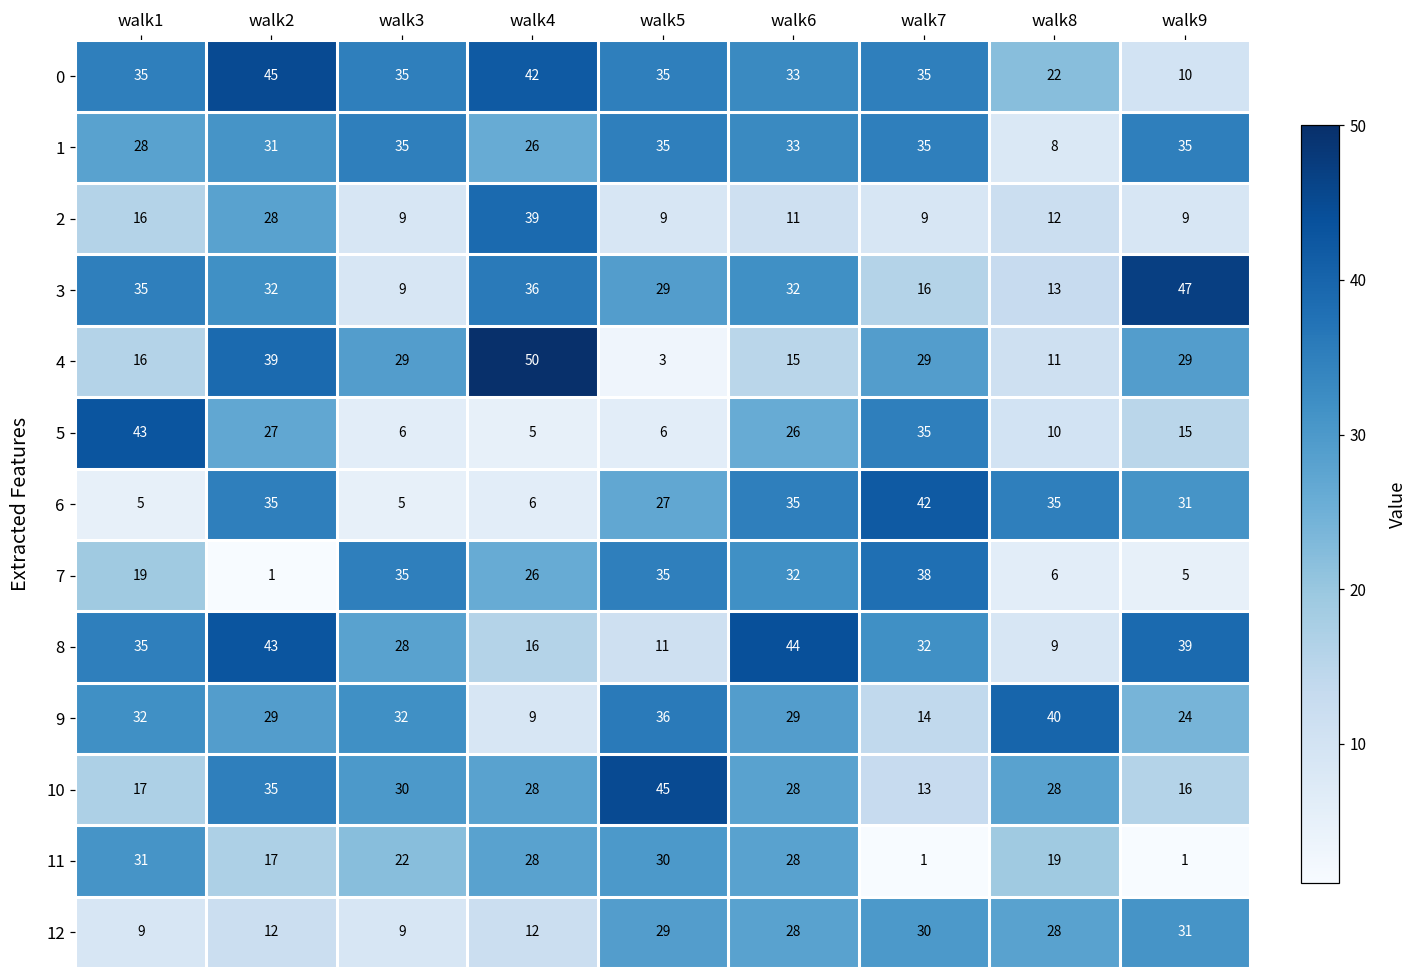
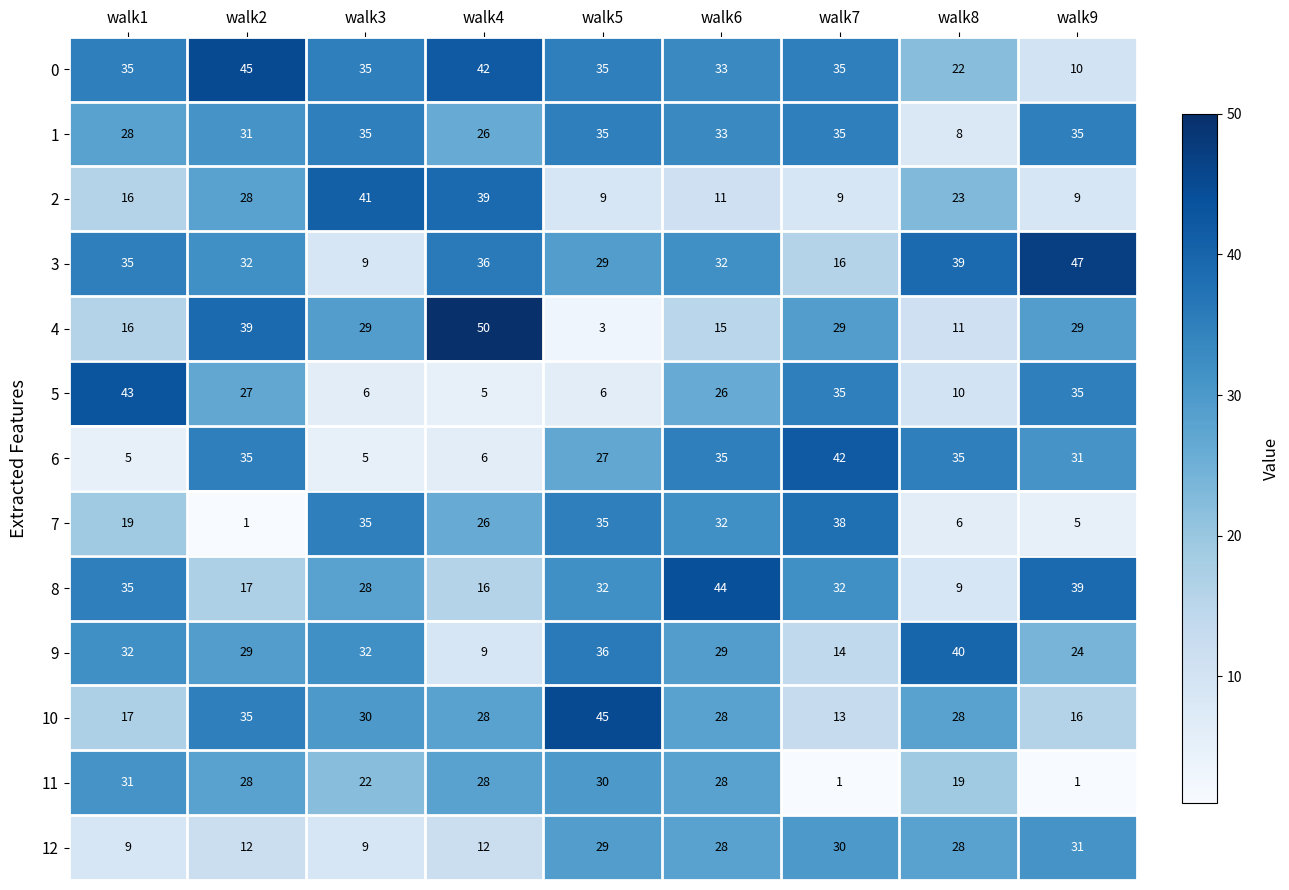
  {
    "0": {
      "walk1": 35,
      "walk2": 45,
      "walk3": 35,
      "walk4": 42,
      "walk5": 35,
      "walk6": 33,
      "walk7": 35,
      "walk8": 22,
      "walk9": 10
    },
    "1": {
      "walk1": 28,
      "walk2": 31,
      "walk3": 35,
      "walk4": 26,
      "walk5": 35,
      "walk6": 33,
      "walk7": 35,
      "walk8": 8,
      "walk9": 35
    },
    "2": {
      "walk1": 16,
      "walk2": 28,
-     "walk3": 9,
+     "walk3": 41,
      "walk4": 39,
      "walk5": 9,
      "walk6": 11,
      "walk7": 9,
-     "walk8": 12,
+     "walk8": 23,
      "walk9": 9
    },
    "3": {
      "walk1": 35,
      "walk2": 32,
      "walk3": 9,
      "walk4": 36,
      "walk5": 29,
      "walk6": 32,
      "walk7": 16,
-     "walk8": 13,
+     "walk8": 39,
      "walk9": 47
    },
    "4": {
      "walk1": 16,
      "walk2": 39,
      "walk3": 29,
      "walk4": 50,
      "walk5": 3,
      "walk6": 15,
      "walk7": 29,
      "walk8": 11,
      "walk9": 29
    },
    "5": {
      "walk1": 43,
      "walk2": 27,
      "walk3": 6,
      "walk4": 5,
      "walk5": 6,
      "walk6": 26,
      "walk7": 35,
      "walk8": 10,
-     "walk9": 15
+     "walk9": 35
    },
    "6": {
      "walk1": 5,
      "walk2": 35,
      "walk3": 5,
      "walk4": 6,
      "walk5": 27,
      "walk6": 35,
      "walk7": 42,
      "walk8": 35,
      "walk9": 31
    },
    "7": {
      "walk1": 19,
      "walk2": 1,
      "walk3": 35,
      "walk4": 26,
      "walk5": 35,
      "walk6": 32,
      "walk7": 38,
      "walk8": 6,
      "walk9": 5
    },
    "8": {
      "walk1": 35,
-     "walk2": 43,
+     "walk2": 17,
      "walk3": 28,
      "walk4": 16,
-     "walk5": 11,
+     "walk5": 32,
      "walk6": 44,
      "walk7": 32,
      "walk8": 9,
      "walk9": 39
    },
    "9": {
      "walk1": 32,
      "walk2": 29,
      "walk3": 32,
      "walk4": 9,
      "walk5": 36,
      "walk6": 29,
      "walk7": 14,
      "walk8": 40,
      "walk9": 24
    },
    "10": {
      "walk1": 17,
      "walk2": 35,
      "walk3": 30,
      "walk4": 28,
      "walk5": 45,
      "walk6": 28,
      "walk7": 13,
      "walk8": 28,
      "walk9": 16
    },
    "11": {
      "walk1": 31,
-     "walk2": 17,
+     "walk2": 28,
      "walk3": 22,
      "walk4": 28,
      "walk5": 30,
      "walk6": 28,
      "walk7": 1,
      "walk8": 19,
      "walk9": 1
    },
    "12": {
      "walk1": 9,
      "walk2": 12,
      "walk3": 9,
      "walk4": 12,
      "walk5": 29,
      "walk6": 28,
      "walk7": 30,
      "walk8": 28,
      "walk9": 31
    }
  }
